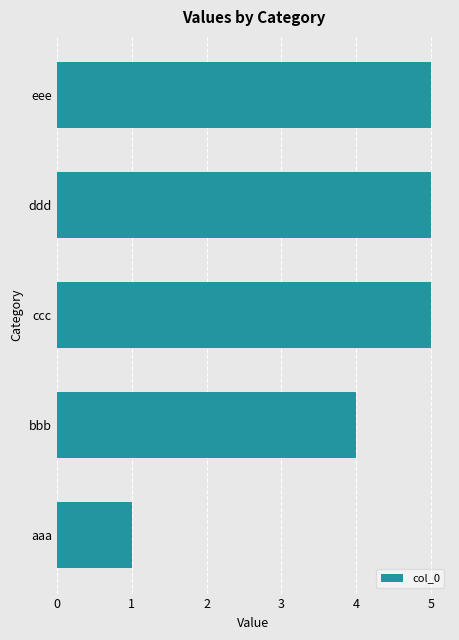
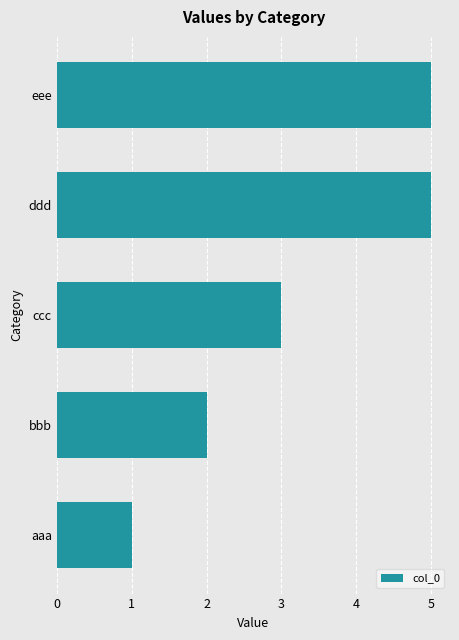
  {
    "eee": 5,
    "ddd": 5,
-   "ccc": 5,
-   "bbb": 4,
+   "ccc": 3,
+   "bbb": 2,
    "aaa": 1
  }
